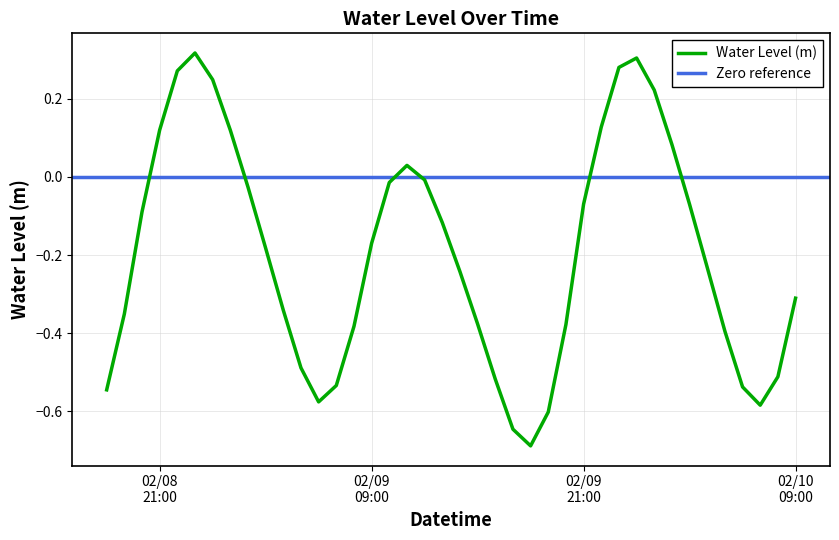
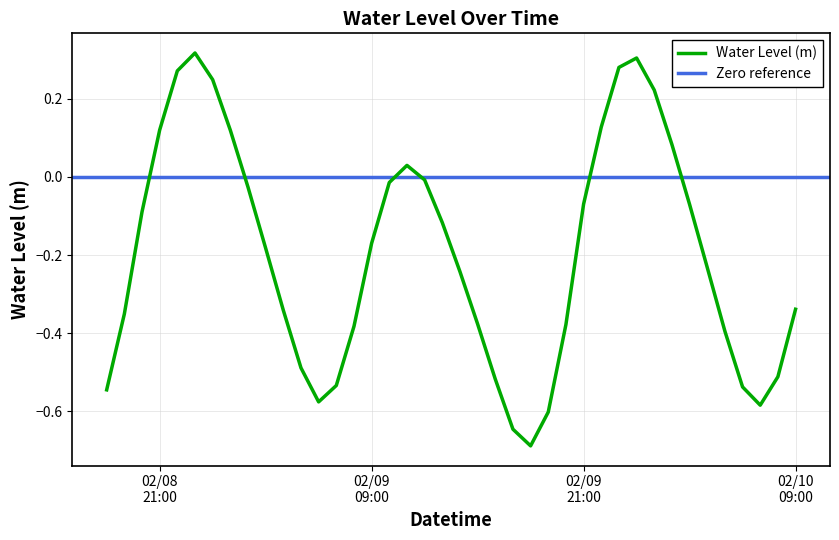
  {
    "02/08 21:00": 0.12,
    "02/09 09:00": -0.17,
    "02/09 21:00": -0.07,
-   "02/10 09:00": -0.31
+   "02/10 09:00": -0.34
  }
